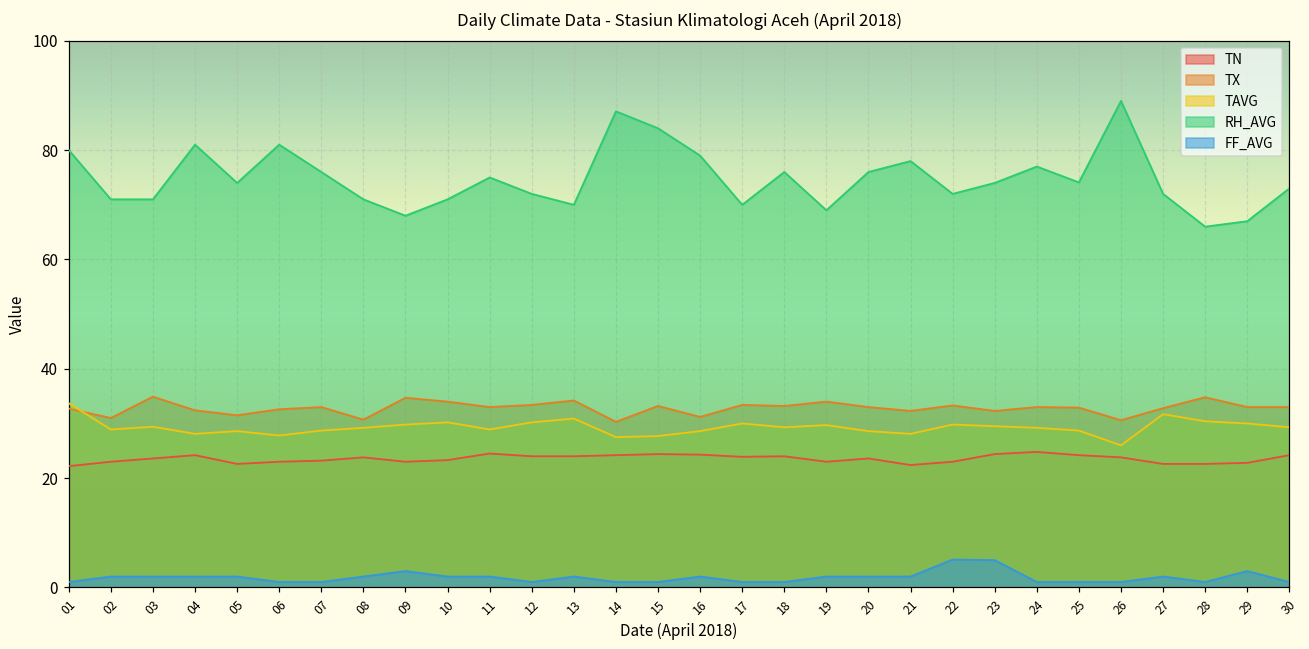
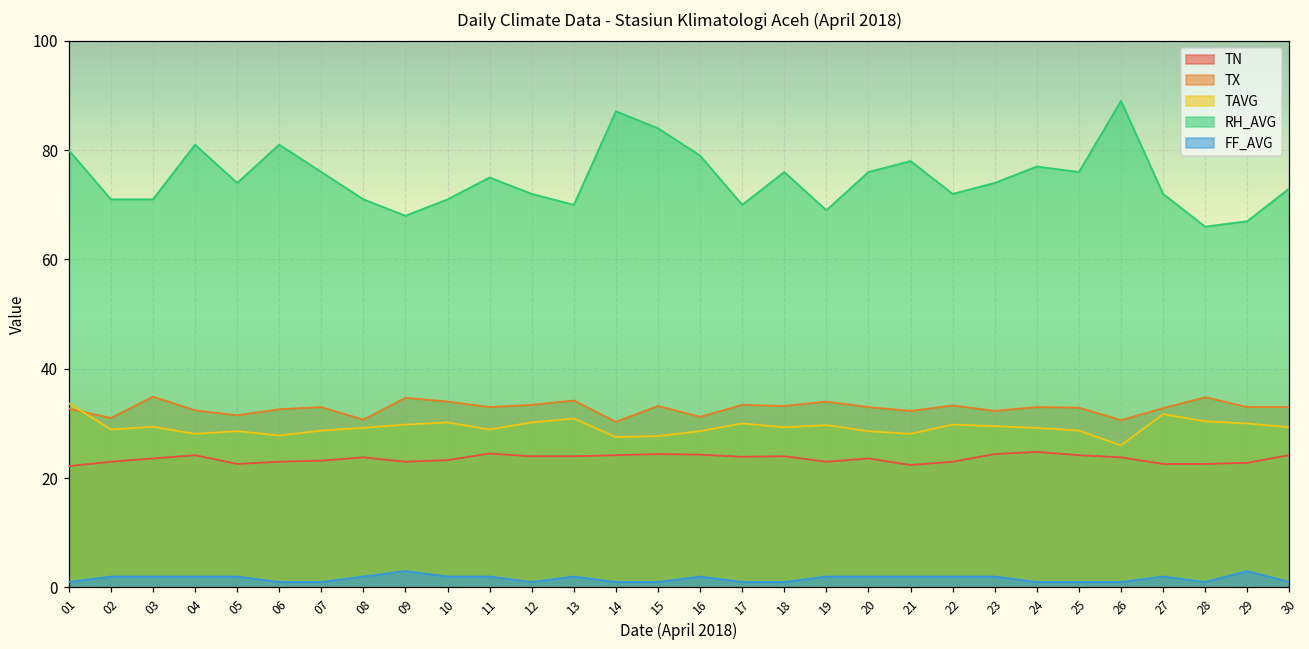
  {
    "TAVG": {
      "01": 34,
      "02": 29,
      "03": 29,
      "04": 28,
      "05": 29,
      "06": 28,
      "07": 29,
      "08": 29,
      "09": 30,
      "10": 30,
      "11": 29,
      "12": 30,
      "13": 31,
      "14": 28,
      "15": 28,
      "16": 29,
      "17": 30,
      "18": 29,
      "19": 30,
      "20": 29,
      "21": 28,
      "22": 30,
      "23": 30,
      "24": 29,
      "25": 29,
      "26": 26,
      "27": 32,
      "28": 30,
      "29": 30,
      "30": 29
    },
    "RH_AVG": {
      "01": 80,
      "02": 71,
      "03": 71,
      "04": 81,
      "05": 74,
      "06": 81,
      "07": 76,
      "08": 71,
      "09": 68,
      "10": 71,
      "11": 75,
      "12": 72,
      "13": 70,
      "14": 87,
      "15": 84,
      "16": 79,
      "17": 70,
      "18": 76,
      "19": 69,
      "20": 76,
      "21": 78,
      "22": 72,
      "23": 74,
      "24": 77,
-     "25": 74,
+     "25": 76,
      "26": 89,
      "27": 72,
      "28": 66,
      "29": 67,
      "30": 73
    },
    "FF_AVG": {
      "01": 1,
      "02": 2,
      "03": 2,
      "04": 2,
      "05": 2,
      "06": 1,
      "07": 1,
      "08": 2,
      "09": 3,
      "10": 2,
      "11": 2,
      "12": 1,
      "13": 2,
      "14": 1,
      "15": 1,
      "16": 2,
      "17": 1,
      "18": 1,
      "19": 2,
      "20": 2,
      "21": 2,
-     "22": 5,
-     "23": 5,
+     "22": 2,
+     "23": 2,
      "24": 1,
      "25": 1,
      "26": 1,
      "27": 2,
      "28": 1,
      "29": 3,
      "30": 1
    }
  }
